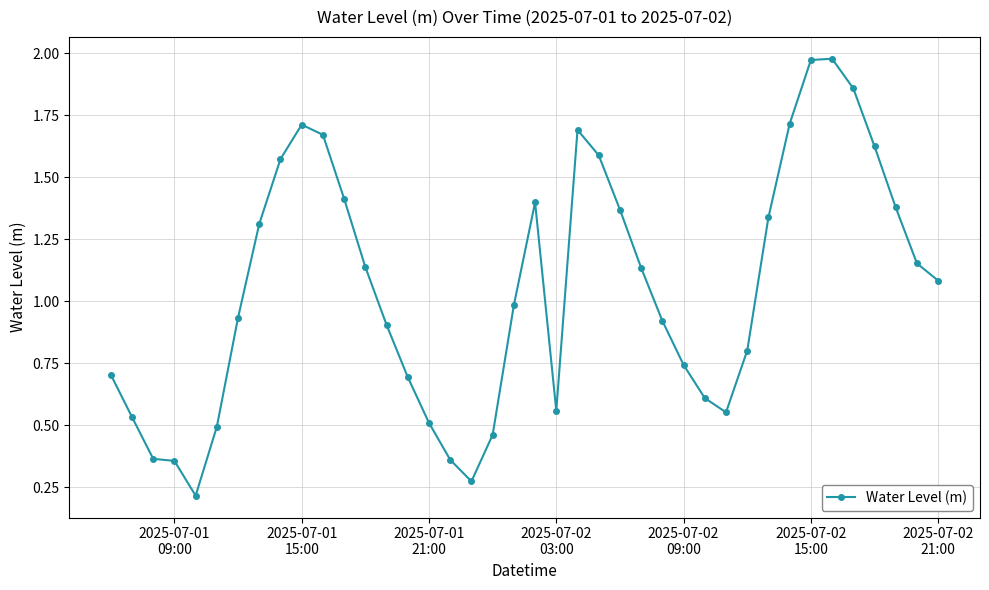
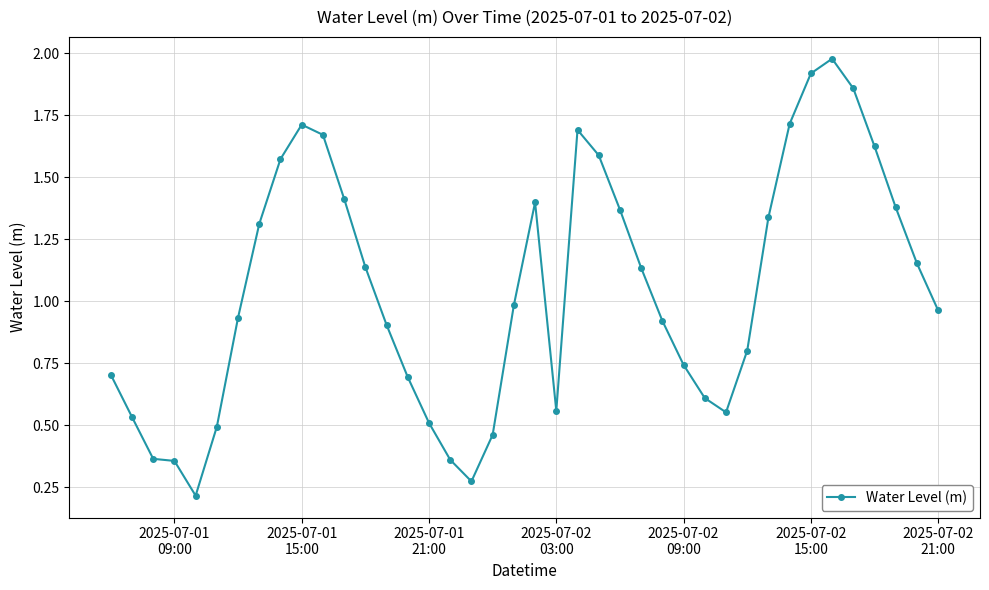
  {
    "2025-07-01 09:00": 0.36,
    "2025-07-01 15:00": 1.71,
    "2025-07-01 21:00": 0.51,
    "2025-07-02 03:00": 0.56,
    "2025-07-02 09:00": 0.74,
-   "2025-07-02 15:00": 1.97,
-   "2025-07-02 21:00": 1.08
+   "2025-07-02 15:00": 1.92,
+   "2025-07-02 21:00": 0.96
  }
